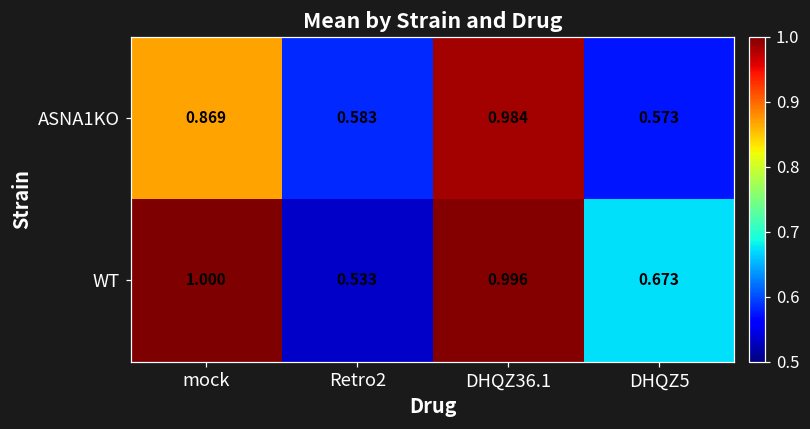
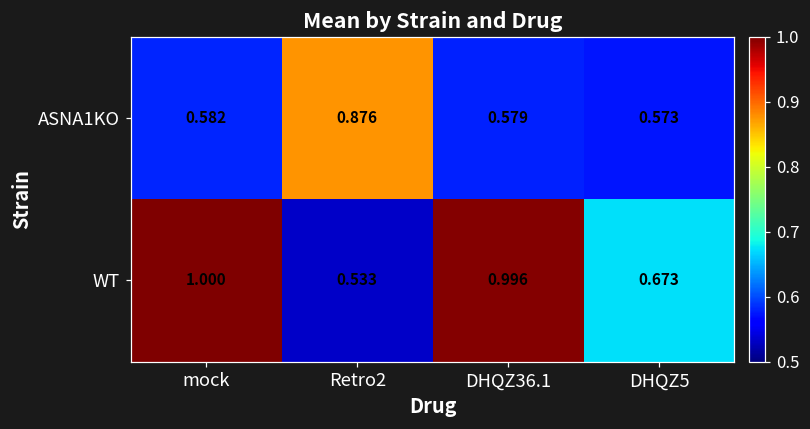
  {
    "ASNA1KO": {
-     "mock": 0.869,
-     "Retro2": 0.583,
-     "DHQZ36.1": 0.984,
+     "mock": 0.582,
+     "Retro2": 0.876,
+     "DHQZ36.1": 0.579,
      "DHQZ5": 0.573
    },
    "WT": {
      "mock": 1.000,
      "Retro2": 0.533,
      "DHQZ36.1": 0.996,
      "DHQZ5": 0.673
    }
  }
